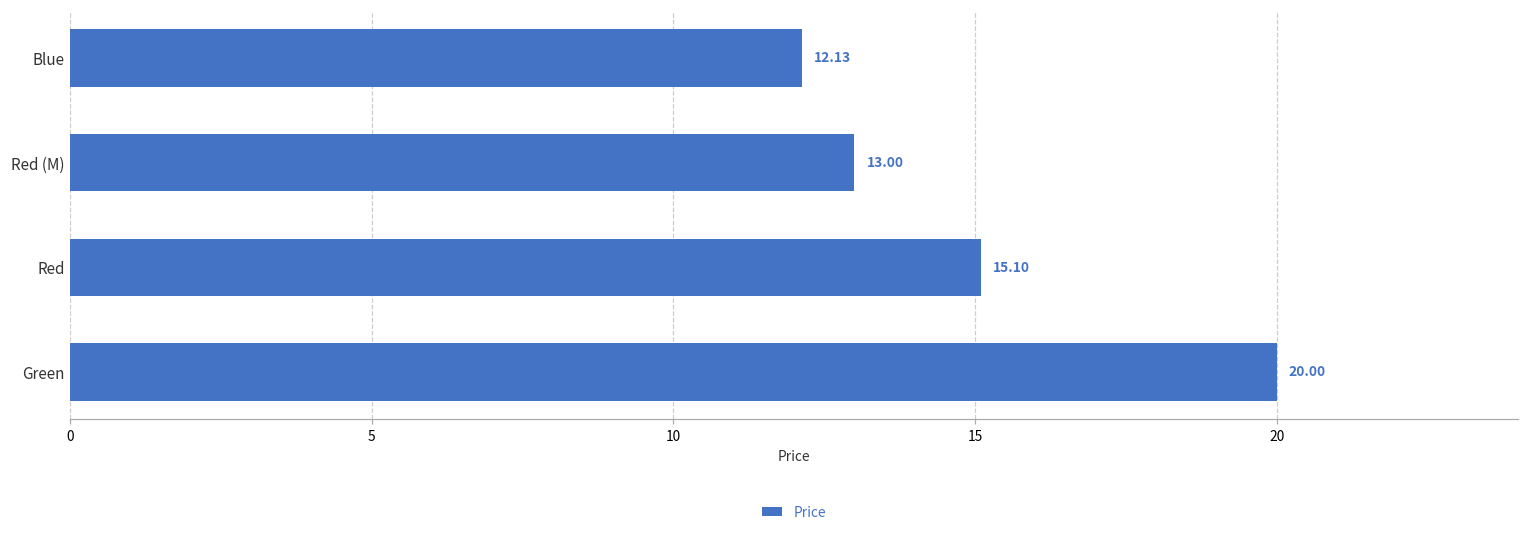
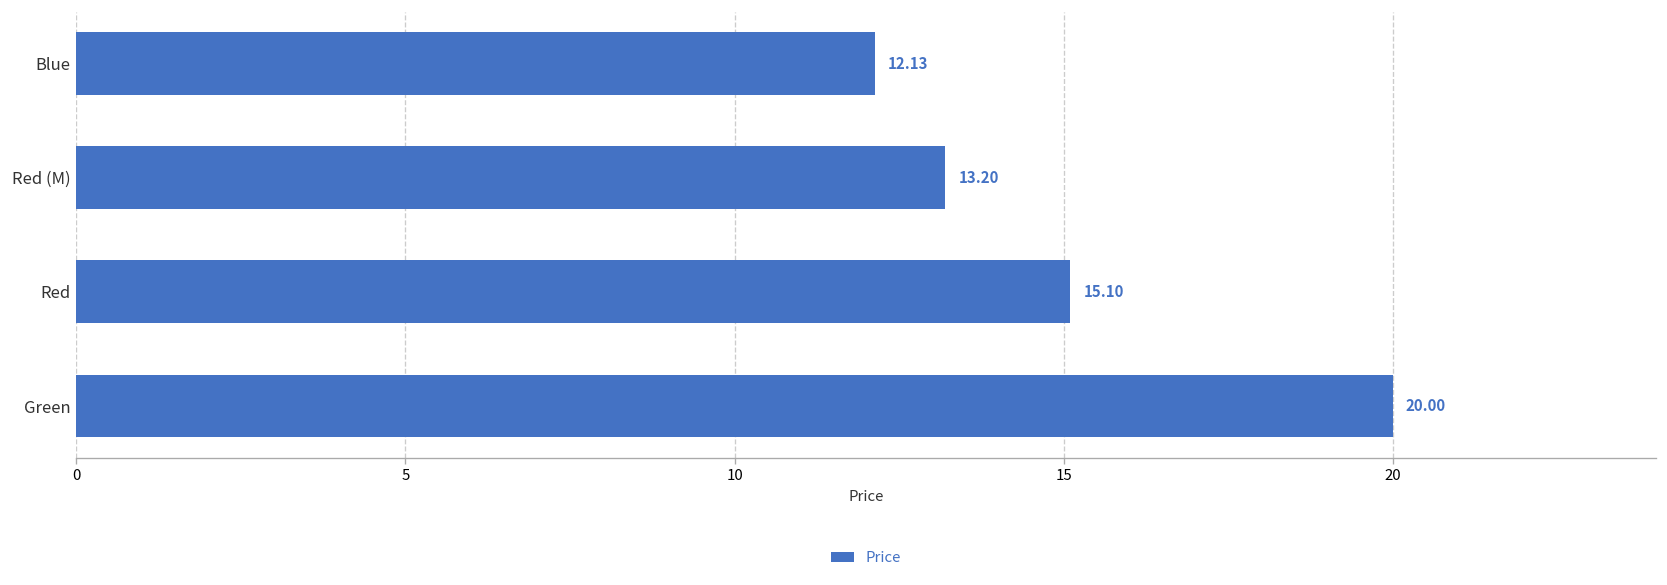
  {
    "Blue": 12.13,
-   "Red (M)": 13.00,
+   "Red (M)": 13.20,
    "Red": 15.10,
    "Green": 20.00
  }
